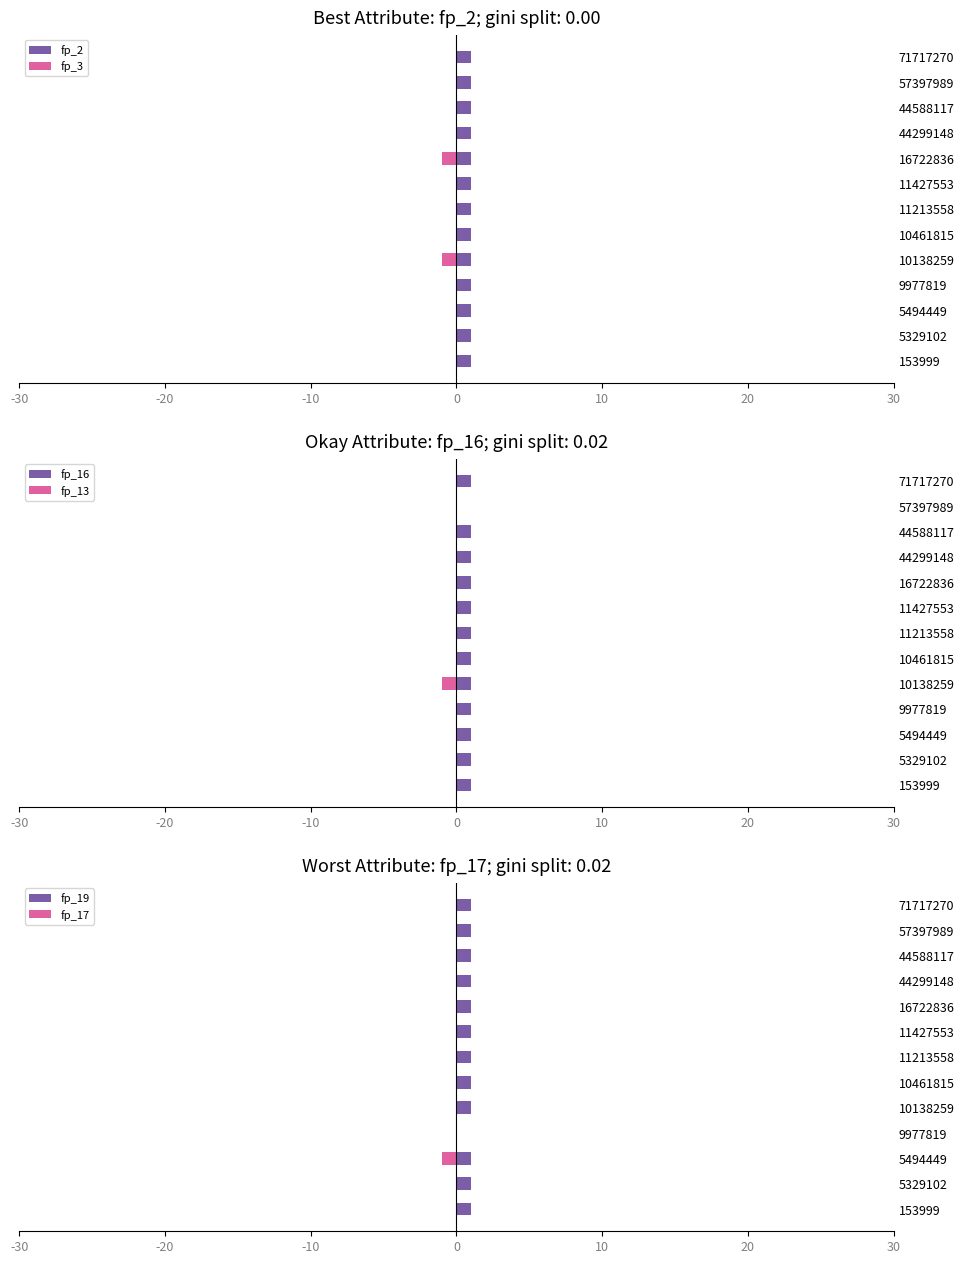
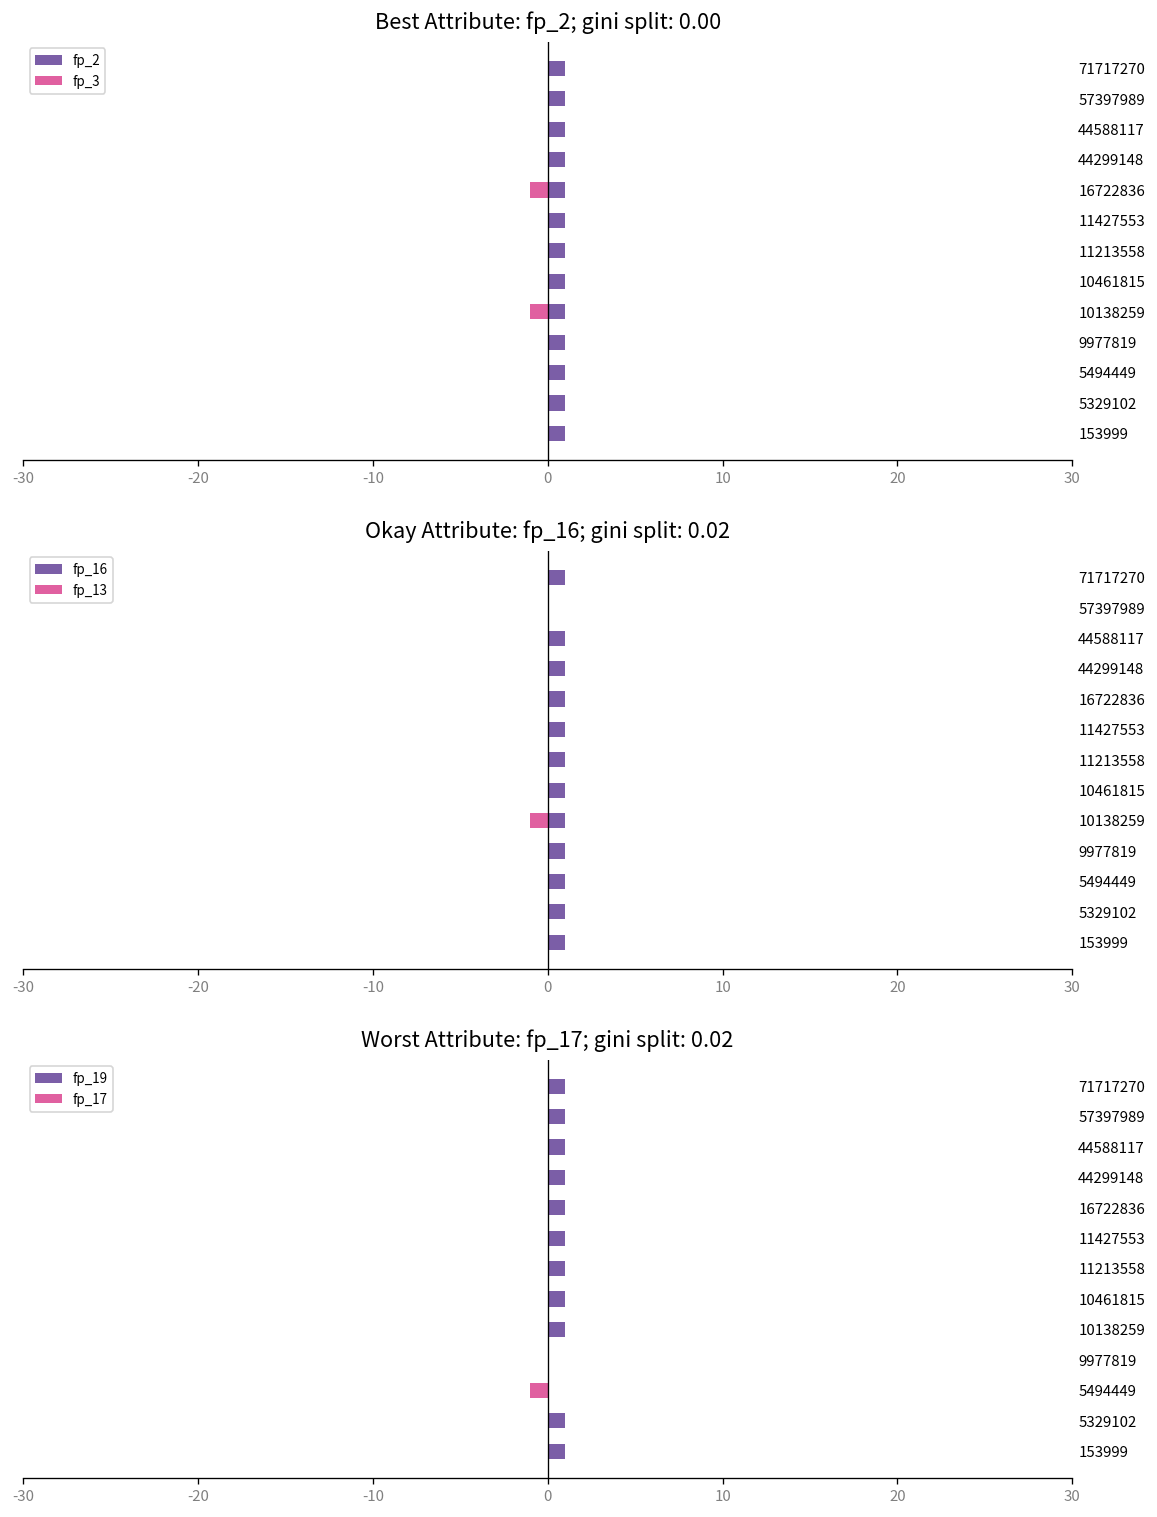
  {
    "Best Attribute: fp_2; gini split: 0.00": {
      "fp_2": {
        "71717270": 1.0,
        "57397989": 1.0,
        "44588117": 1.0,
        "44299148": 1.0,
        "16722836": 1.0,
        "11427553": 1.0,
        "11213558": 1.0,
        "10461815": 1.0,
        "10138259": 1.0,
        "9977819": 1.0,
        "5494449": 1.0,
        "5329102": 1.0,
        "153999": 1.0
      },
      "fp_3": {
        "71717270": 0.0,
        "57397989": 0.0,
        "44588117": 0.0,
        "44299148": 0.0,
        "16722836": -1.0,
        "11427553": 0.0,
        "11213558": 0.0,
        "10461815": 0.0,
        "10138259": -1.0,
        "9977819": 0.0,
        "5494449": 0.0,
        "5329102": 0.0,
        "153999": 0.0
      }
    },
    "Okay Attribute: fp_16; gini split: 0.02": {
      "fp_16": {
        "71717270": 1.0,
        "57397989": 0.0,
        "44588117": 1.0,
        "44299148": 1.0,
        "16722836": 1.0,
        "11427553": 1.0,
        "11213558": 1.0,
        "10461815": 1.0,
        "10138259": 1.0,
        "9977819": 1.0,
        "5494449": 1.0,
        "5329102": 1.0,
        "153999": 1.0
      },
      "fp_13": {
        "71717270": 0.0,
        "57397989": 0.0,
        "44588117": 0.0,
        "44299148": 0.0,
        "16722836": 0.0,
        "11427553": 0.0,
        "11213558": 0.0,
        "10461815": 0.0,
        "10138259": -1.0,
        "9977819": 0.0,
        "5494449": 0.0,
        "5329102": 0.0,
        "153999": 0.0
      }
    },
    "Worst Attribute: fp_17; gini split: 0.02": {
      "fp_19": {
        "71717270": 1,
        "57397989": 1,
        "44588117": 1,
        "44299148": 1,
        "16722836": 1,
        "11427553": 1,
        "11213558": 1,
        "10461815": 1,
        "10138259": 1,
        "9977819": 0,
-       "5494449": 1,
+       "5494449": 0,
        "5329102": 1,
        "153999": 1
      },
      "fp_17": {
        "71717270": 0,
        "57397989": 0,
        "44588117": 0,
        "44299148": 0,
        "16722836": 0,
        "11427553": 0,
        "11213558": 0,
        "10461815": 0,
        "10138259": 0,
        "9977819": 0,
        "5494449": -1,
        "5329102": 0,
        "153999": 0
      }
    }
  }
